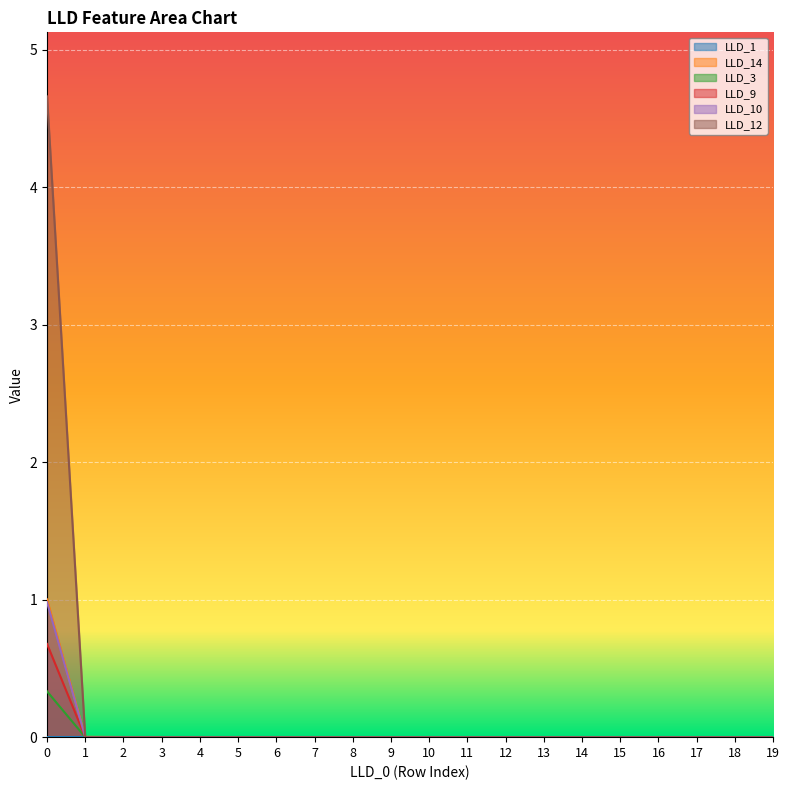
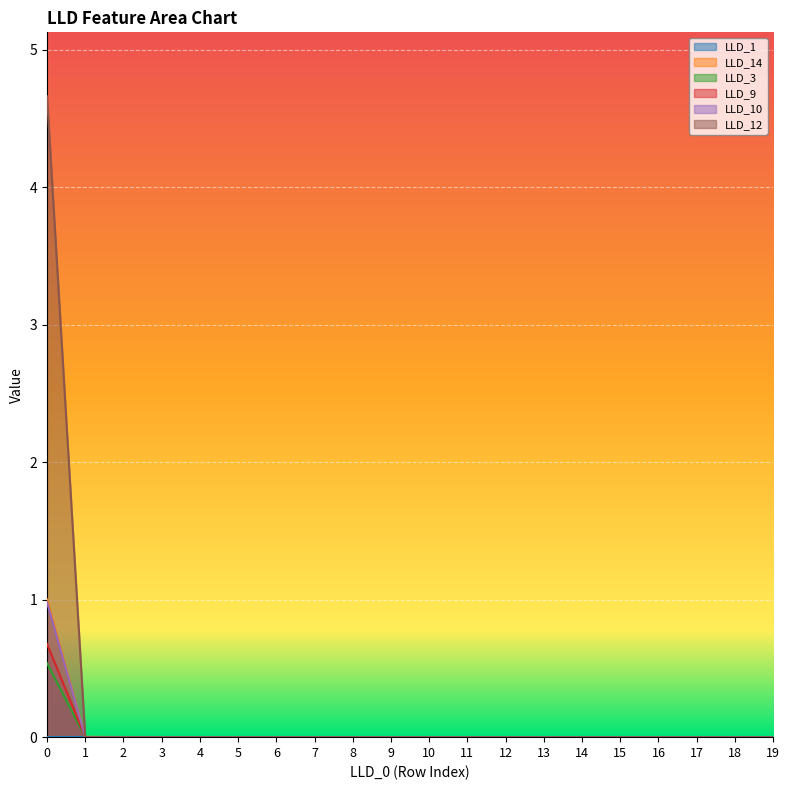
  {
    "LLD_1": {
      "0": 0.00
    },
    "LLD_14": {
      "0": 1.00
    },
    "LLD_3": {
-     "0": 0.33
+     "0": 0.54
    },
    "LLD_9": {
      "0": 0.68
    },
    "LLD_10": {
      "0": 0.98
    },
    "LLD_12": {
      "0": 4.66
    }
  }
